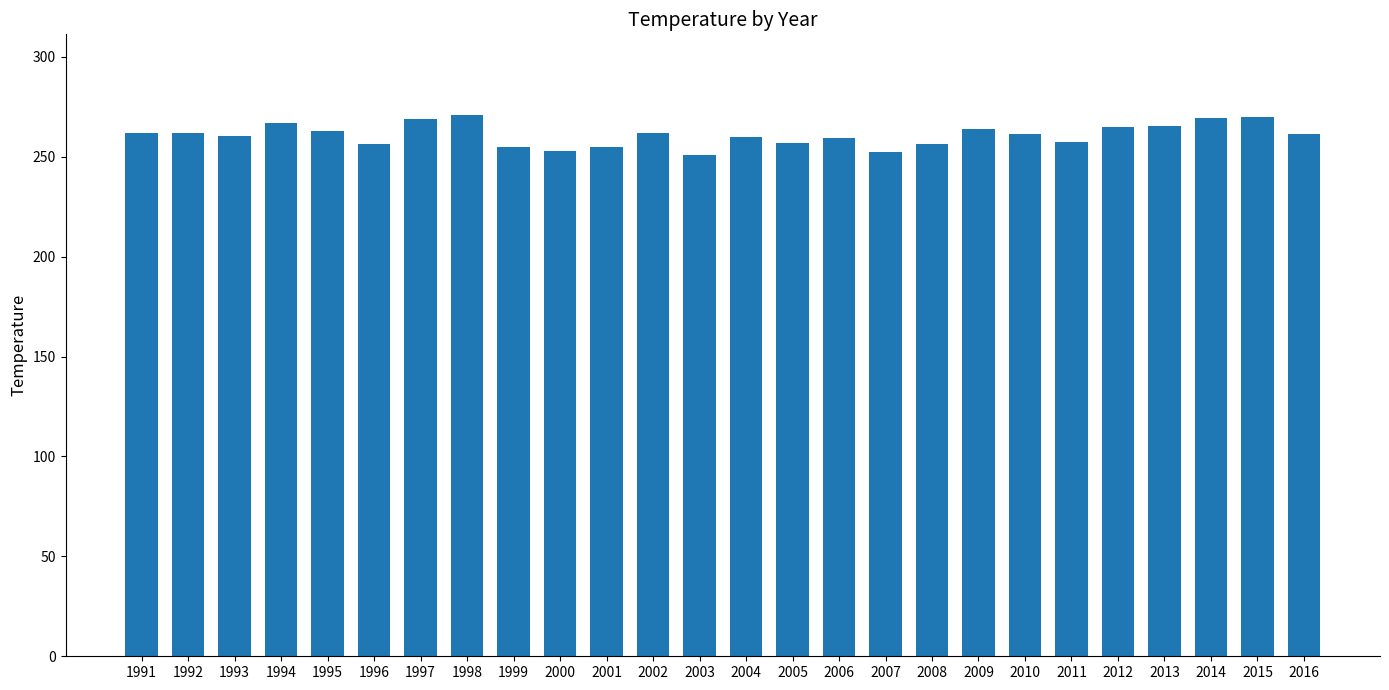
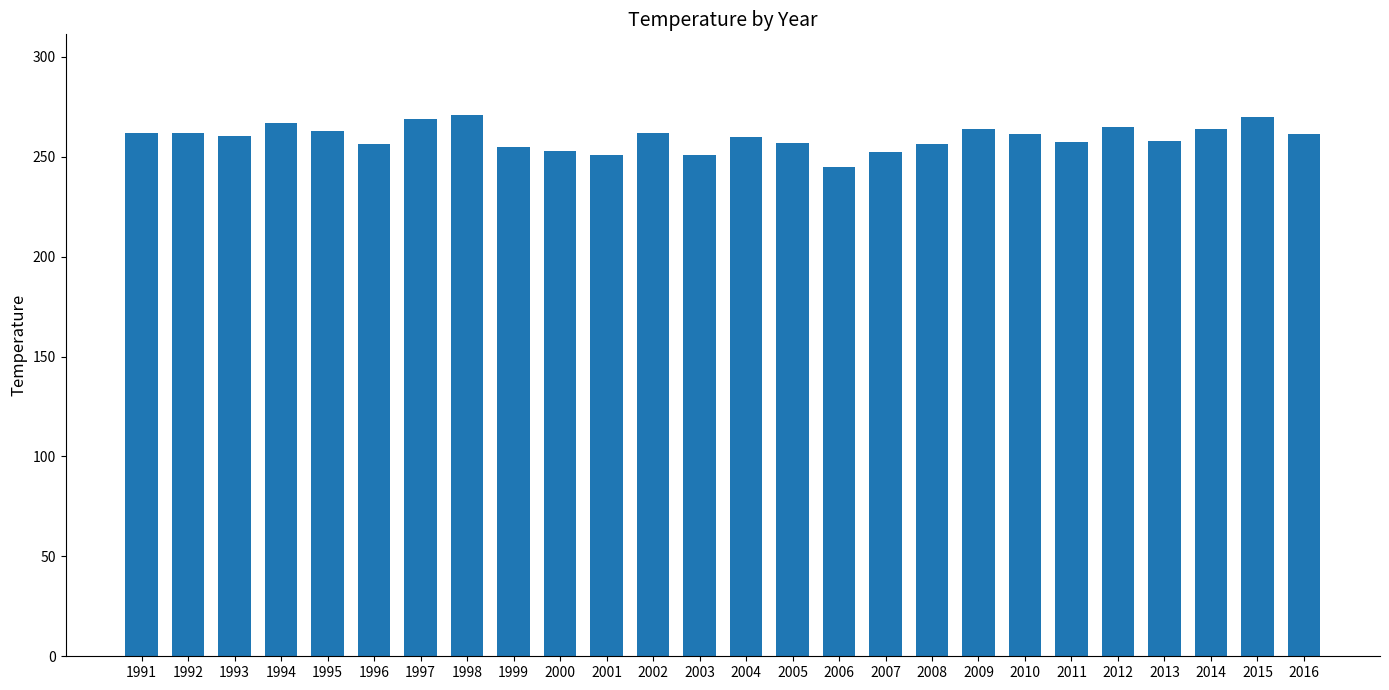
  {
    "1991": 262,
    "1992": 262,
    "1993": 260,
    "1994": 267,
    "1995": 263,
    "1996": 256,
    "1997": 269,
    "1998": 271,
    "1999": 255,
    "2000": 253,
-   "2001": 255,
+   "2001": 251,
    "2002": 262,
    "2003": 251,
    "2004": 260,
    "2005": 257,
-   "2006": 259,
+   "2006": 245,
    "2007": 253,
    "2008": 256,
    "2009": 264,
    "2010": 261,
    "2011": 257,
    "2012": 265,
-   "2013": 265,
-   "2014": 269,
+   "2013": 258,
+   "2014": 264,
    "2015": 270,
    "2016": 262
  }
